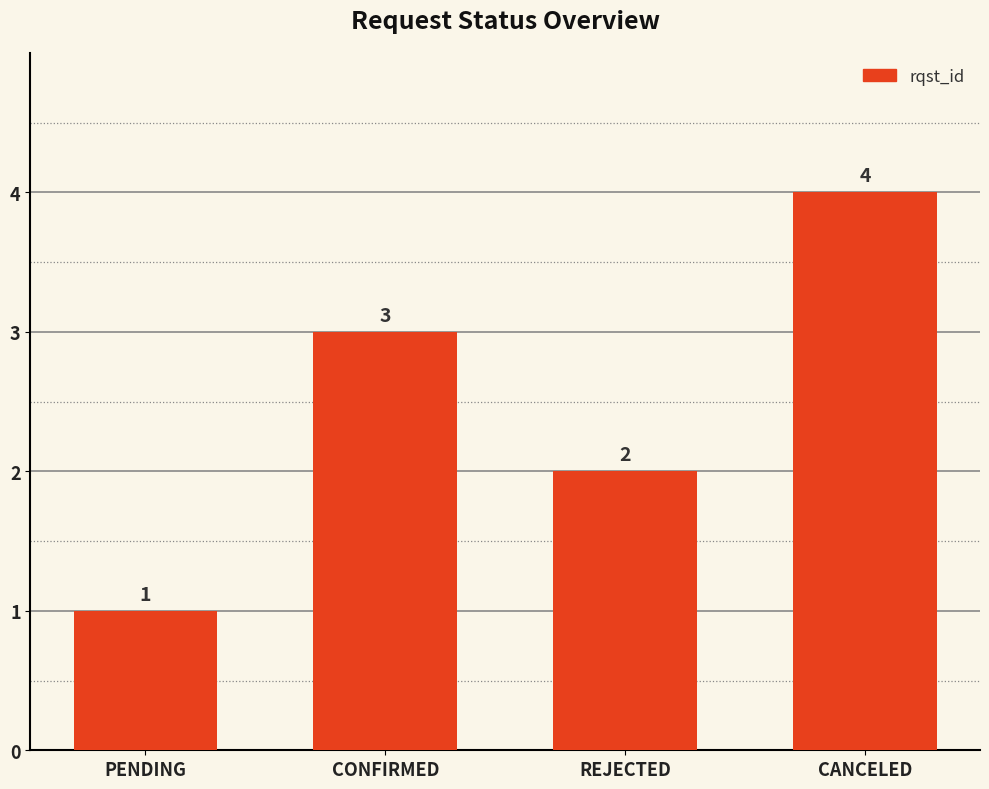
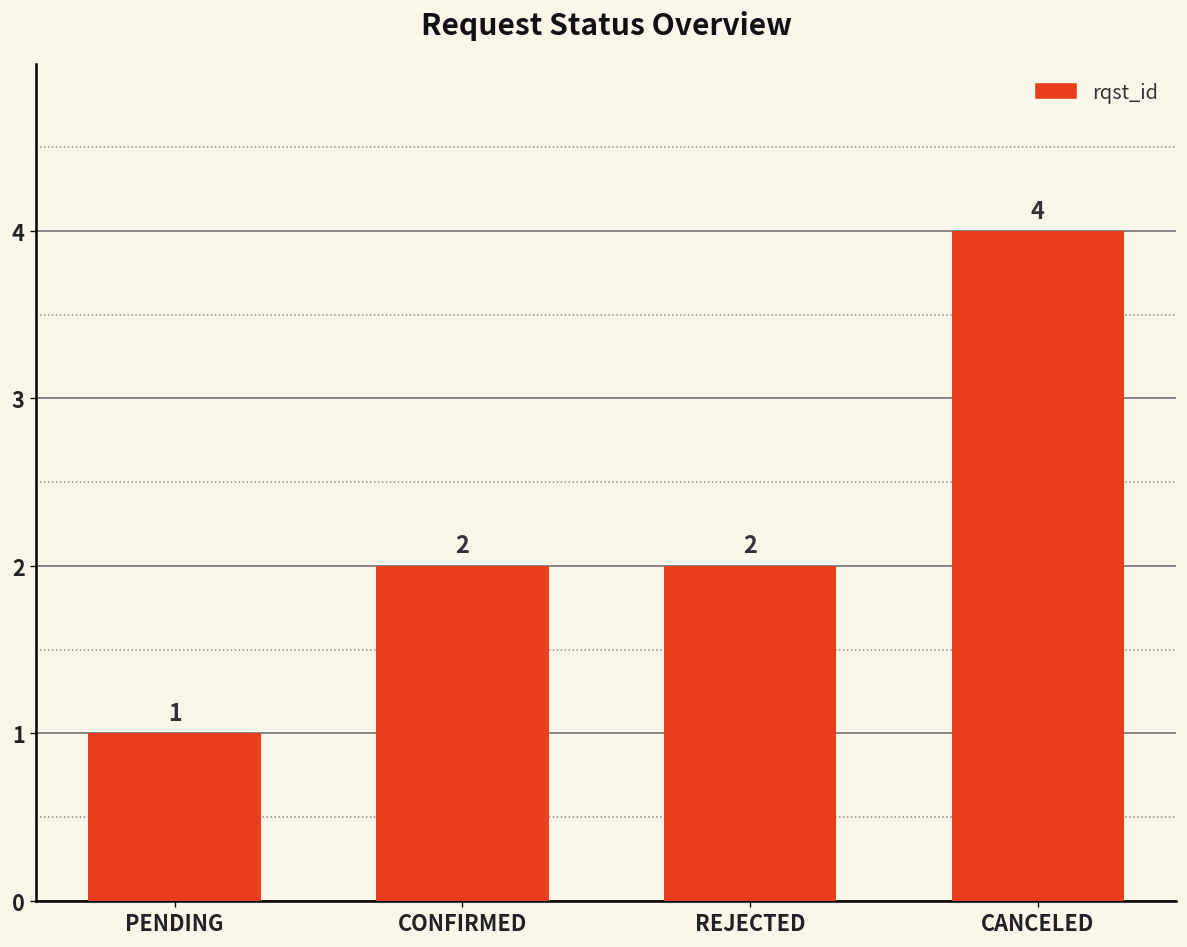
  {
    "PENDING": 1,
-   "CONFIRMED": 3,
+   "CONFIRMED": 2,
    "REJECTED": 2,
    "CANCELED": 4
  }
